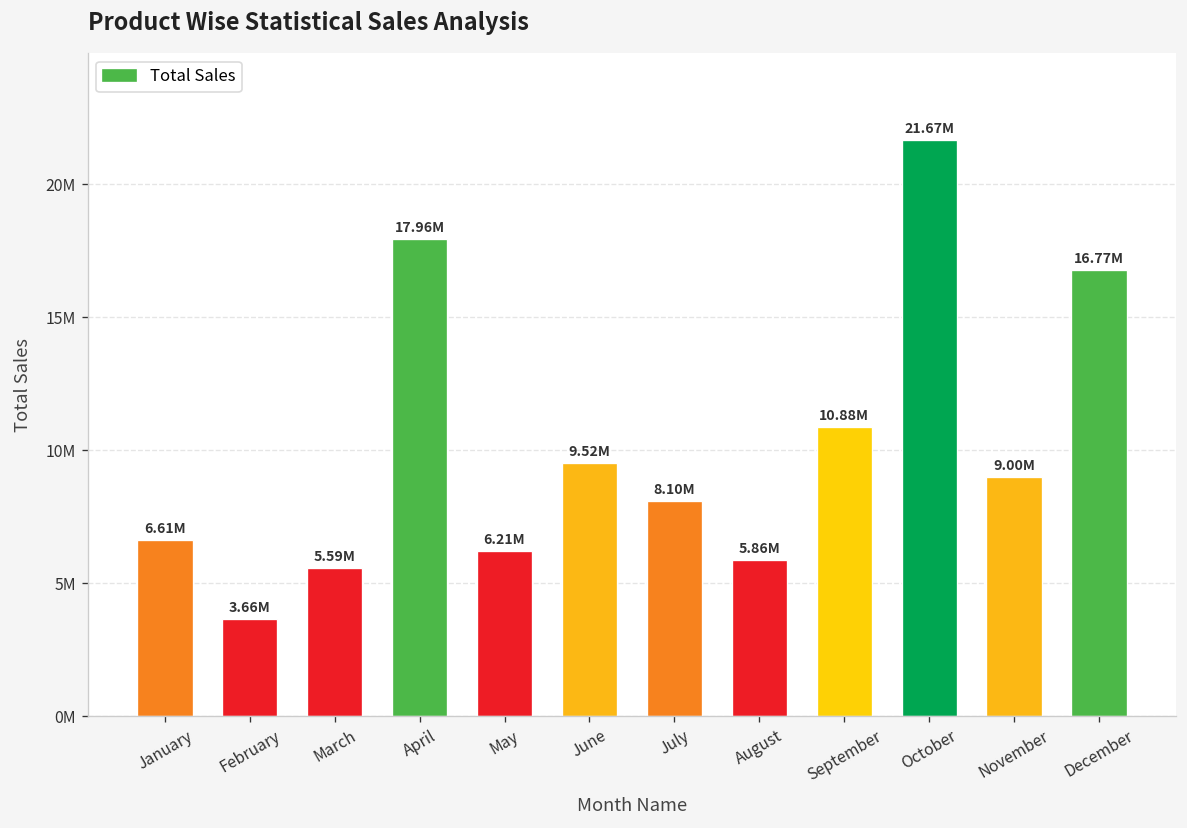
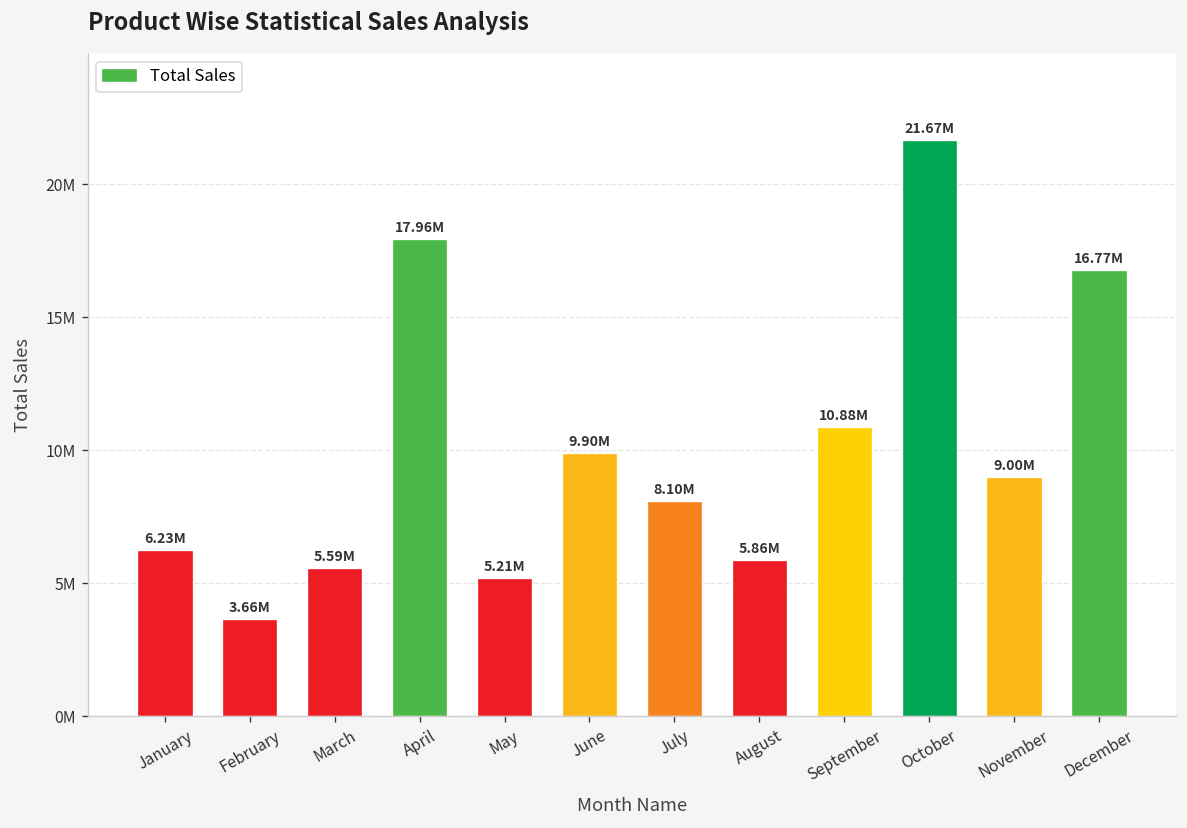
  {
-   "January": "6.61M",
+   "January": "6.23M",
    "February": "3.66M",
    "March": "5.59M",
    "April": "17.96M",
-   "May": "6.21M",
-   "June": "9.52M",
+   "May": "5.21M",
+   "June": "9.90M",
    "July": "8.10M",
    "August": "5.86M",
    "September": "10.88M",
    "October": "21.67M",
    "November": "9.00M",
    "December": "16.77M"
  }
